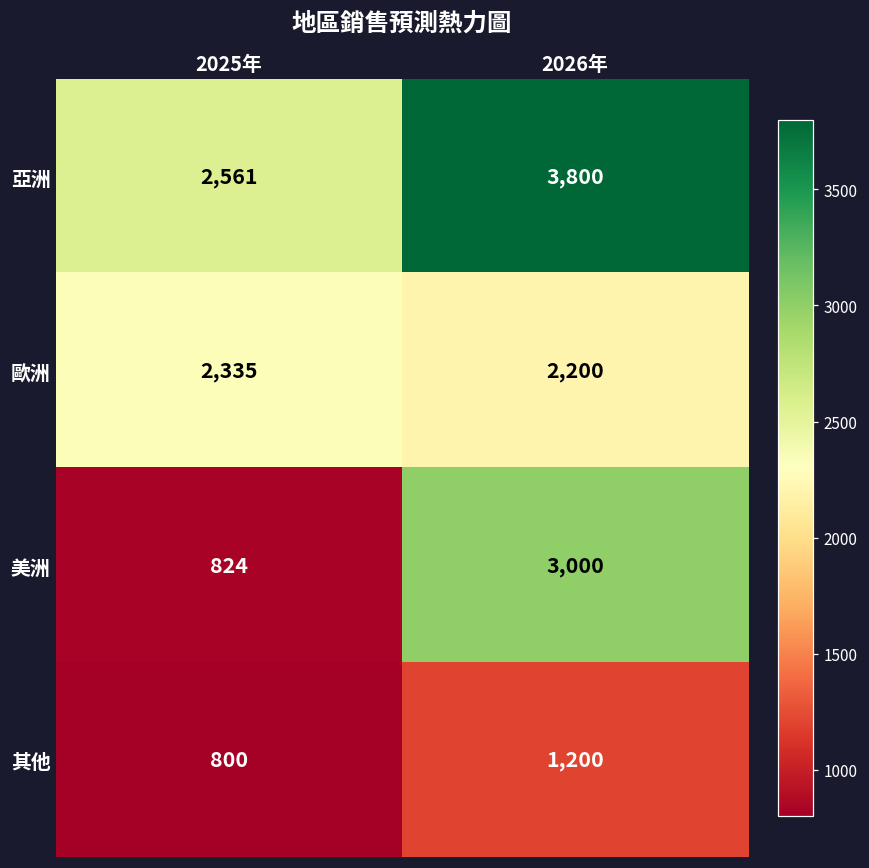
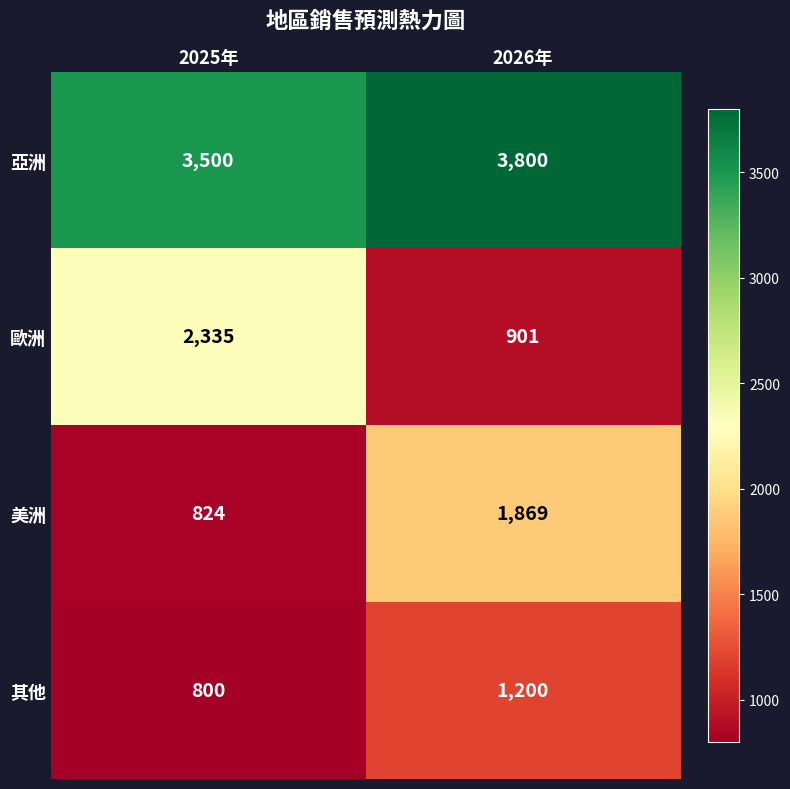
  {
    "亞洲": {
-     "2025年": "2,561",
+     "2025年": "3,500",
      "2026年": "3,800"
    },
    "歐洲": {
      "2025年": "2,335",
-     "2026年": "2,200"
+     "2026年": "901"
    },
    "美洲": {
      "2025年": "824",
-     "2026年": "3,000"
+     "2026年": "1,869"
    },
    "其他": {
      "2025年": "800",
      "2026年": "1,200"
    }
  }
